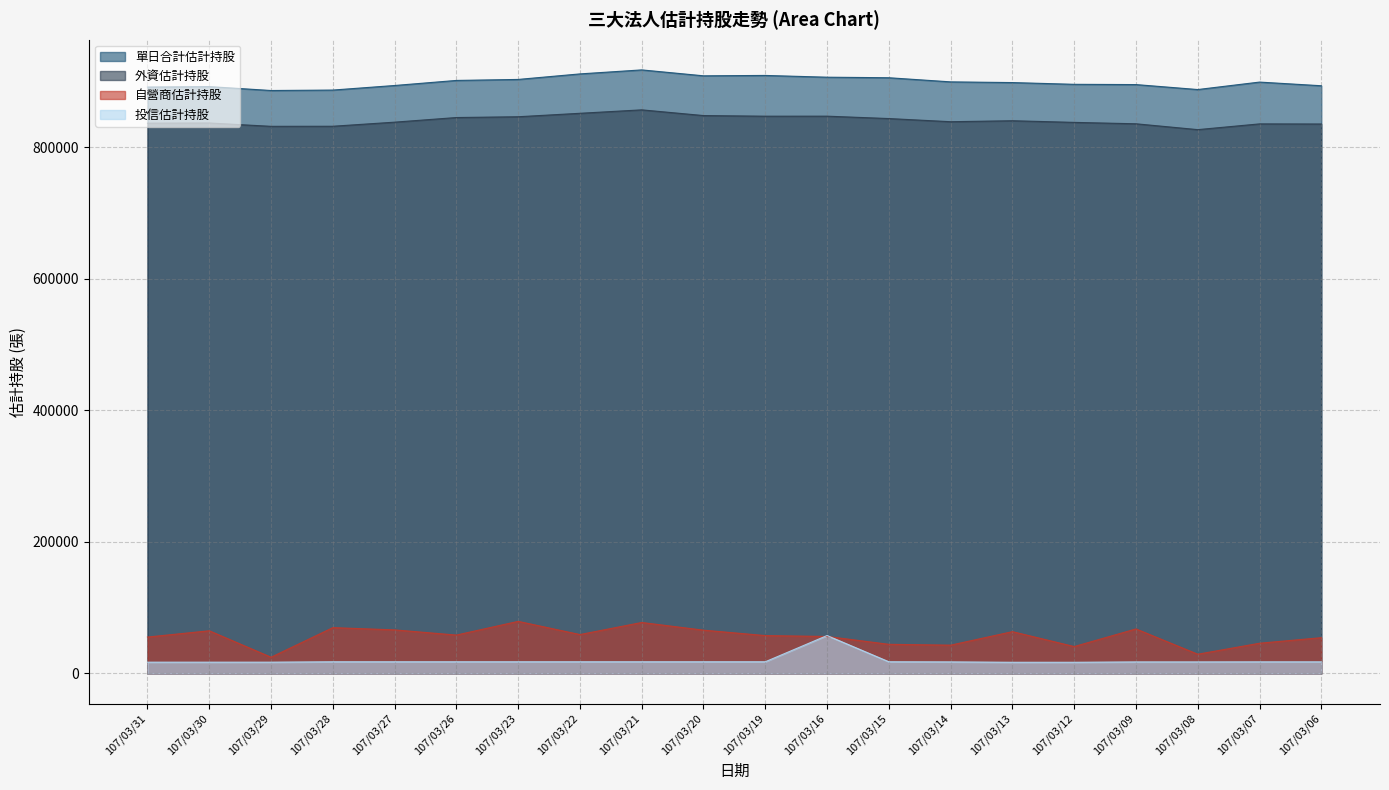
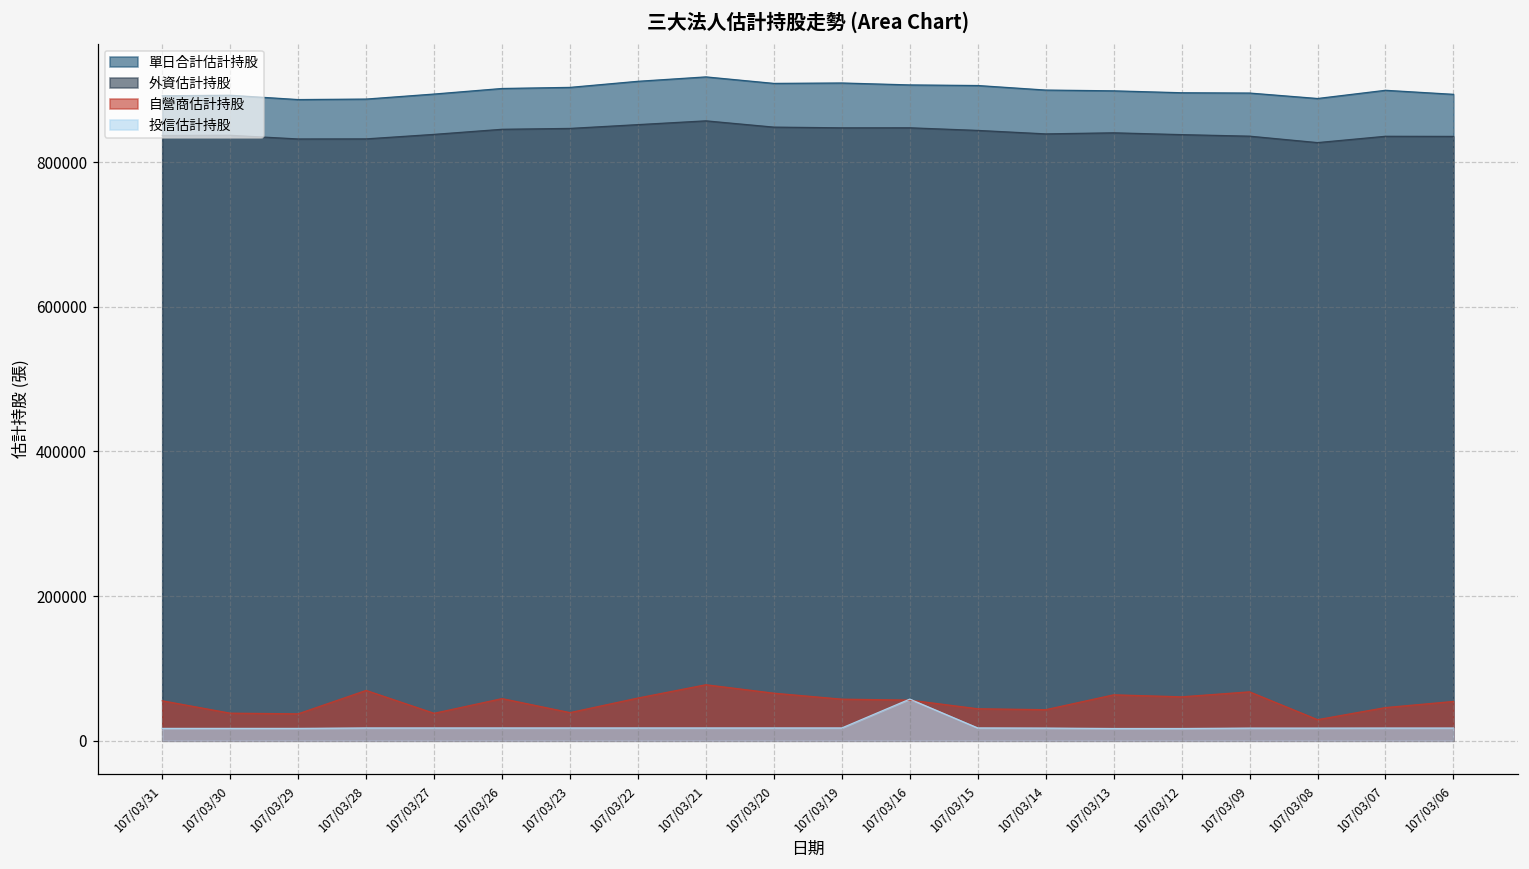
  {
    "自營商估計持股": {
      "107/03/31": 60000,
-     "107/03/30": 60000,
-     "107/03/29": 20000,
+     "107/03/30": 40000,
+     "107/03/29": 40000,
      "107/03/28": 70000,
-     "107/03/27": 70000,
+     "107/03/27": 40000,
      "107/03/26": 60000,
-     "107/03/23": 80000,
+     "107/03/23": 40000,
      "107/03/22": 60000,
      "107/03/21": 80000,
      "107/03/20": 70000,
      "107/03/19": 60000,
      "107/03/15": 40000,
      "107/03/14": 40000,
      "107/03/13": 60000,
-     "107/03/12": 40000,
+     "107/03/12": 60000,
      "107/03/09": 70000,
      "107/03/08": 30000,
      "107/03/07": 50000,
      "107/03/06": 50000
    },
    "投信估計持股": {
      "107/03/31": 20000,
      "107/03/30": 20000,
      "107/03/29": 20000,
      "107/03/28": 20000,
      "107/03/27": 20000,
      "107/03/26": 20000,
      "107/03/23": 20000,
      "107/03/22": 20000,
      "107/03/21": 20000,
      "107/03/20": 20000,
      "107/03/19": 20000,
      "107/03/15": 20000,
      "107/03/14": 20000,
      "107/03/13": 20000,
      "107/03/12": 20000,
      "107/03/09": 20000,
      "107/03/08": 20000,
      "107/03/07": 20000,
      "107/03/06": 20000
    }
  }
